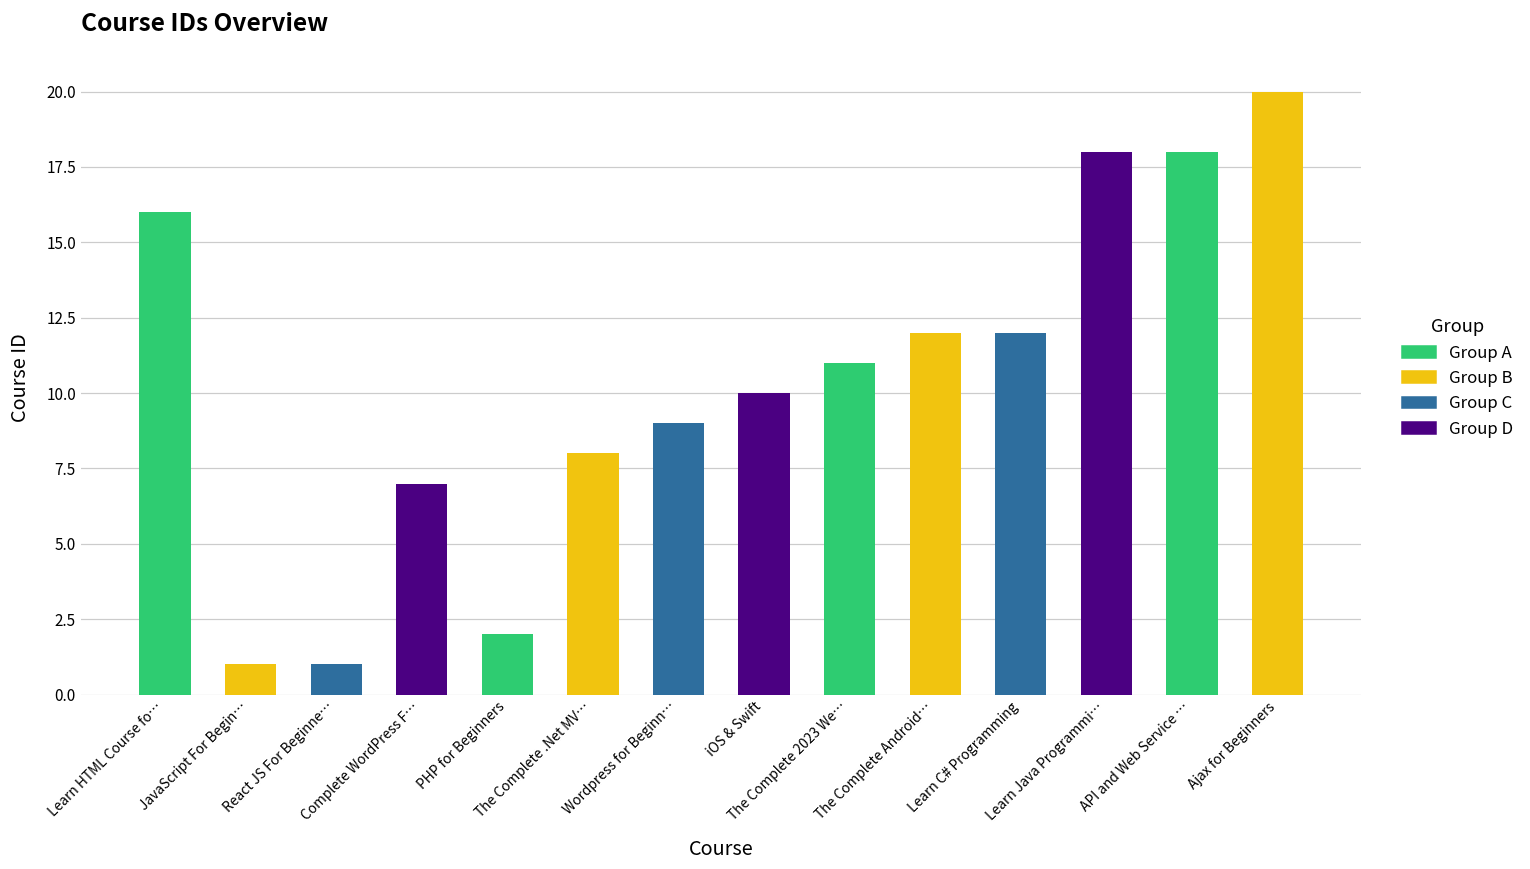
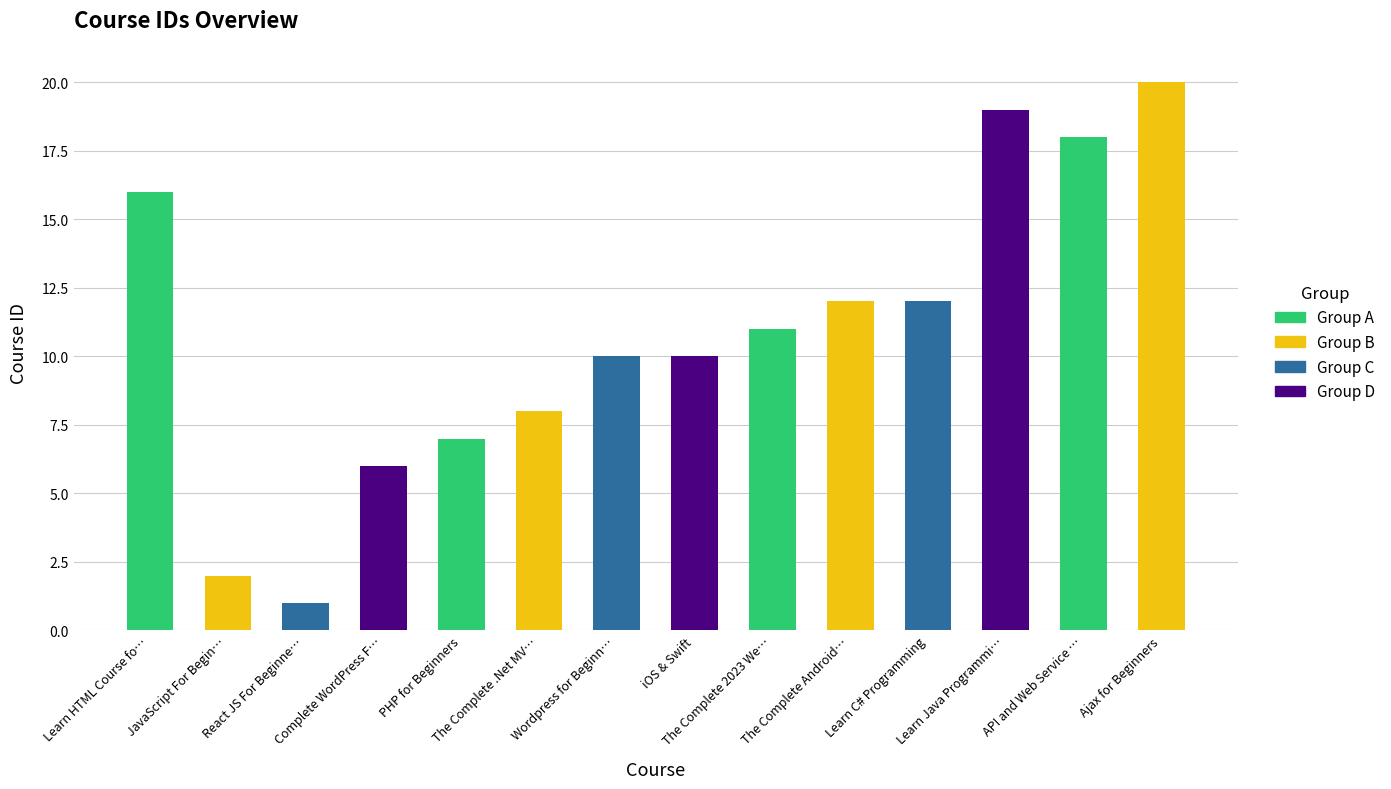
  {
    "Learn HTML Course fo…": 16,
-   "JavaScript For Begin…": 1,
+   "JavaScript For Begin…": 2,
    "React JS For Beginne…": 1,
-   "Complete WordPress F…": 7,
-   "PHP for Beginners": 2,
+   "Complete WordPress F…": 6,
+   "PHP for Beginners": 7,
    "The Complete .Net MV…": 8,
-   "Wordpress for Beginn…": 9,
+   "Wordpress for Beginn…": 10,
    "iOS & Swift": 10,
    "The Complete 2023 We…": 11,
    "The Complete Android…": 12,
    "Learn C# Programming": 12,
-   "Learn Java Programmi…": 18,
+   "Learn Java Programmi…": 19,
    "API and Web Service …": 18,
    "Ajax for Beginners": 20
  }
